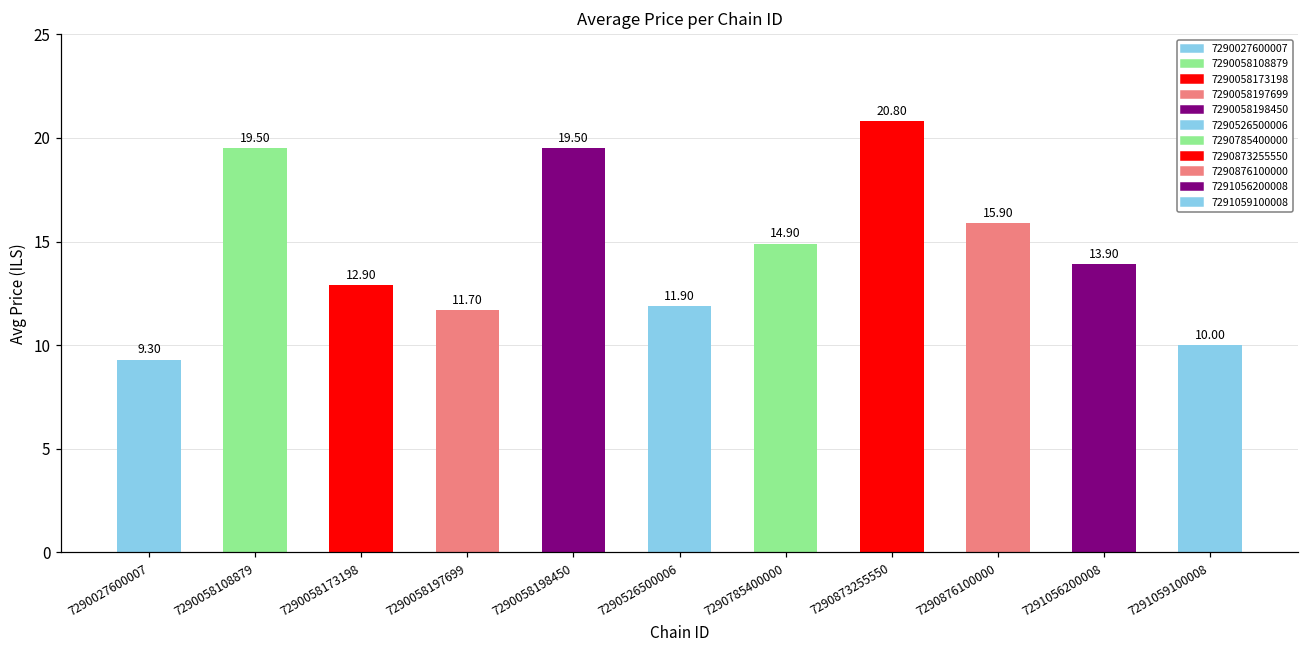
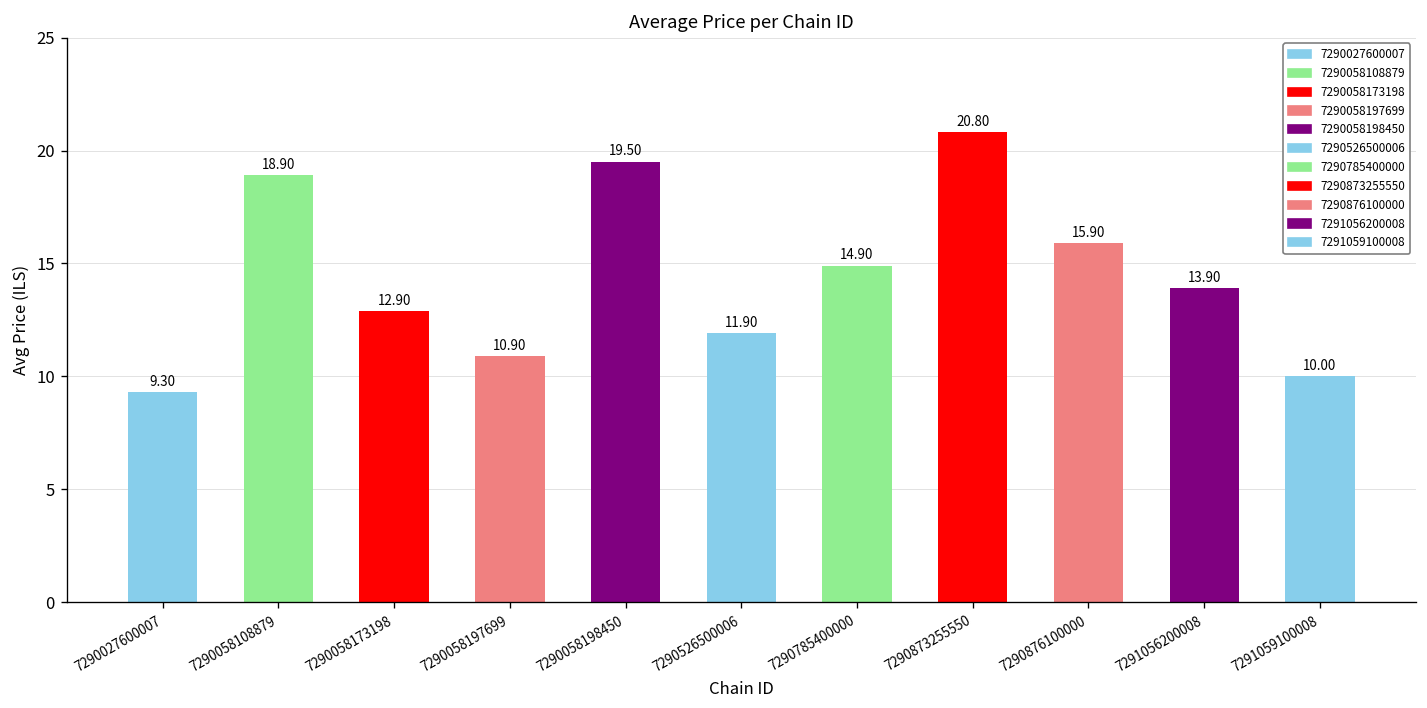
  {
    "7290027600007": 9.30,
-   "7290058108879": 19.50,
+   "7290058108879": 18.90,
    "7290058173198": 12.90,
-   "7290058197699": 11.70,
+   "7290058197699": 10.90,
    "7290058198450": 19.50,
    "7290526500006": 11.90,
    "7290785400000": 14.90,
    "7290873255550": 20.80,
    "7290876100000": 15.90,
    "7291056200008": 13.90,
    "7291059100008": 10.00
  }
